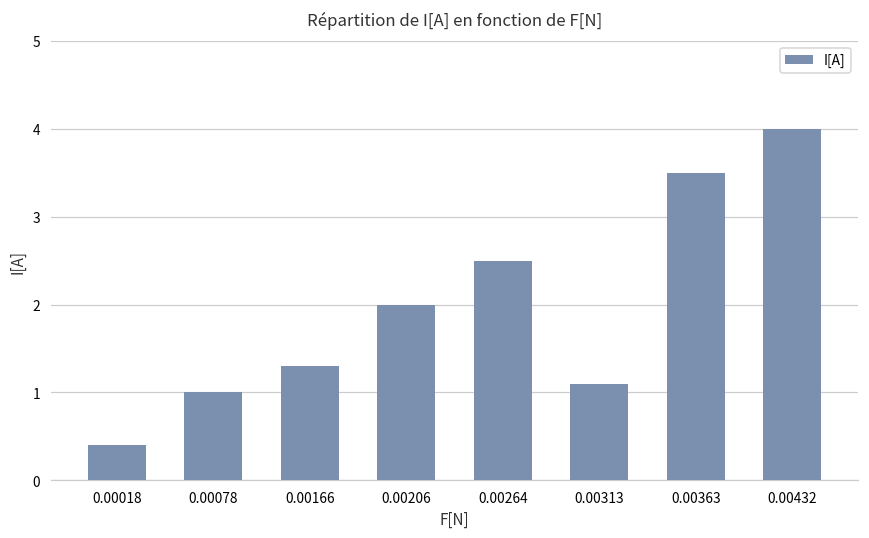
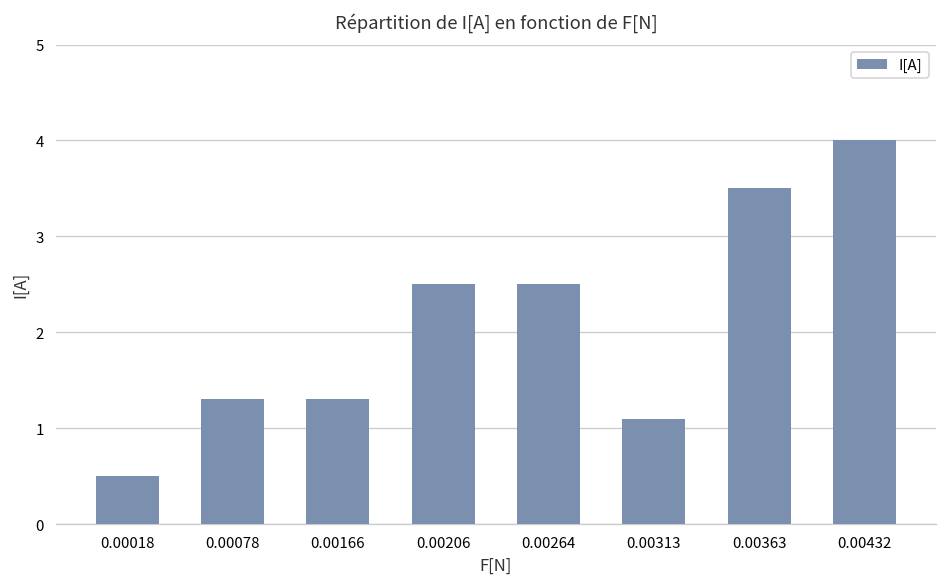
  {
-   "0.00018": 0.4,
-   "0.00078": 1.0,
+   "0.00018": 0.5,
+   "0.00078": 1.3,
    "0.00166": 1.3,
-   "0.00206": 2.0,
+   "0.00206": 2.5,
    "0.00264": 2.5,
    "0.00313": 1.1,
    "0.00363": 3.5,
    "0.00432": 4.0
  }
